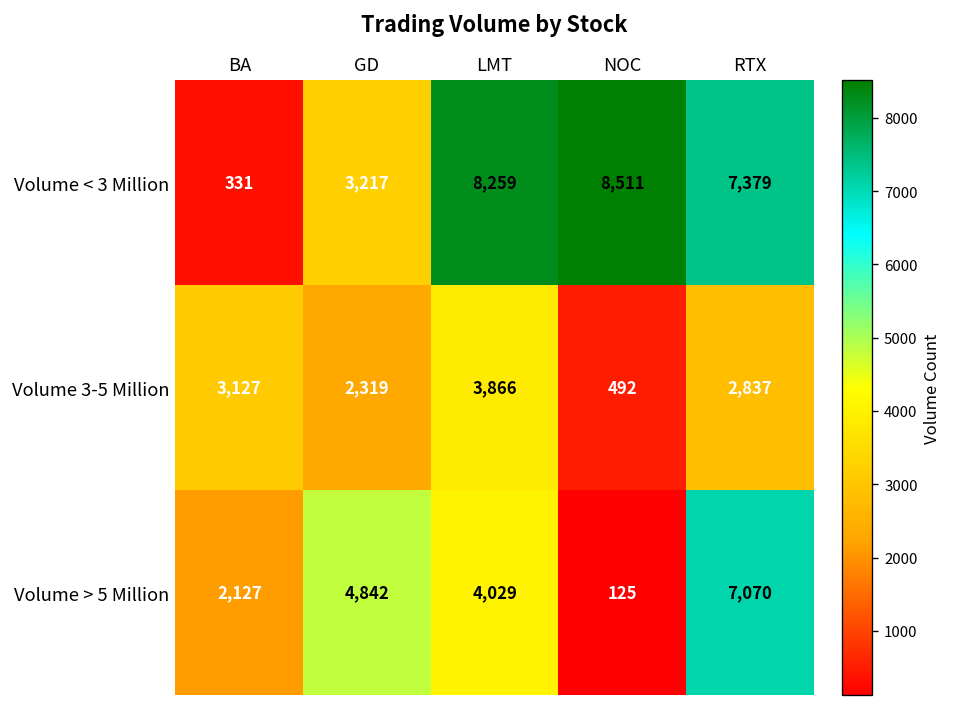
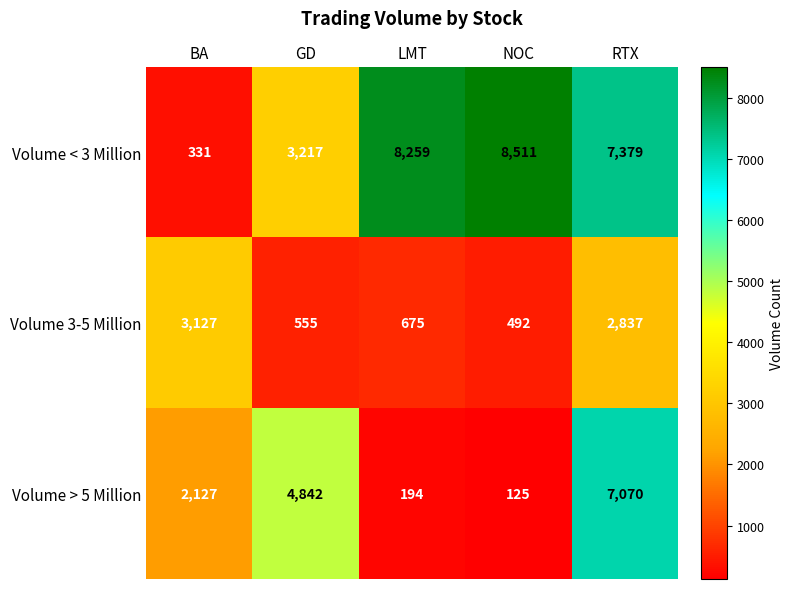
  {
    "Volume < 3 Million": {
      "BA": "331",
      "GD": "3,217",
      "LMT": "8,259",
      "NOC": "8,511",
      "RTX": "7,379"
    },
    "Volume 3-5 Million": {
      "BA": "3,127",
-     "GD": "2,319",
-     "LMT": "3,866",
+     "GD": "555",
+     "LMT": "675",
      "NOC": "492",
      "RTX": "2,837"
    },
    "Volume > 5 Million": {
      "BA": "2,127",
      "GD": "4,842",
-     "LMT": "4,029",
+     "LMT": "194",
      "NOC": "125",
      "RTX": "7,070"
    }
  }
